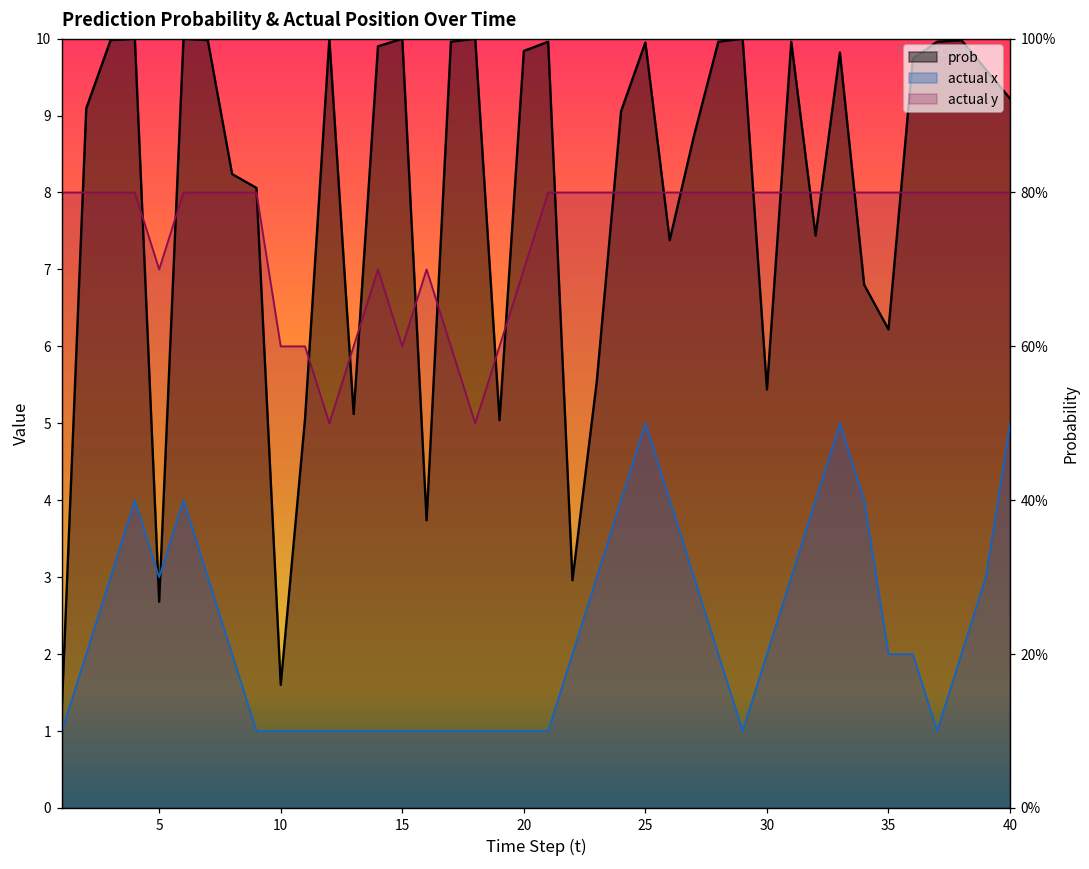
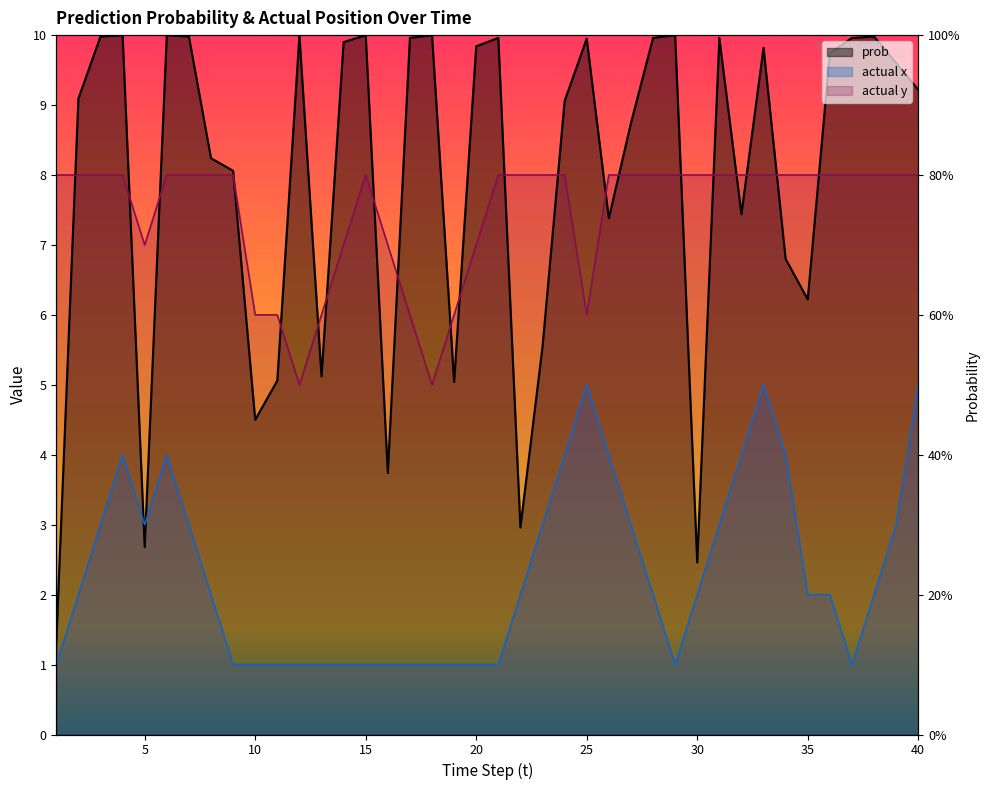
  {
    "prob": {
      "5": 2.7,
-     "10": 1.6,
+     "10": 4.5,
      "15": 10.0,
      "20": 9.8,
      "25": 10.0,
-     "30": 5.4,
+     "30": 2.5,
      "35": 6.2,
      "40": 9.2
    },
    "actual x": {
      "5": 3.0,
      "10": 1.0,
      "15": 1.0,
      "20": 1.0,
      "25": 5.0,
      "30": 2.0,
      "35": 2.0,
      "40": 5.0
    },
    "actual y": {
      "5": 7,
      "10": 6,
-     "15": 6,
+     "15": 8,
      "20": 7,
-     "25": 8,
+     "25": 6,
      "30": 8,
      "35": 8,
      "40": 8
    }
  }
